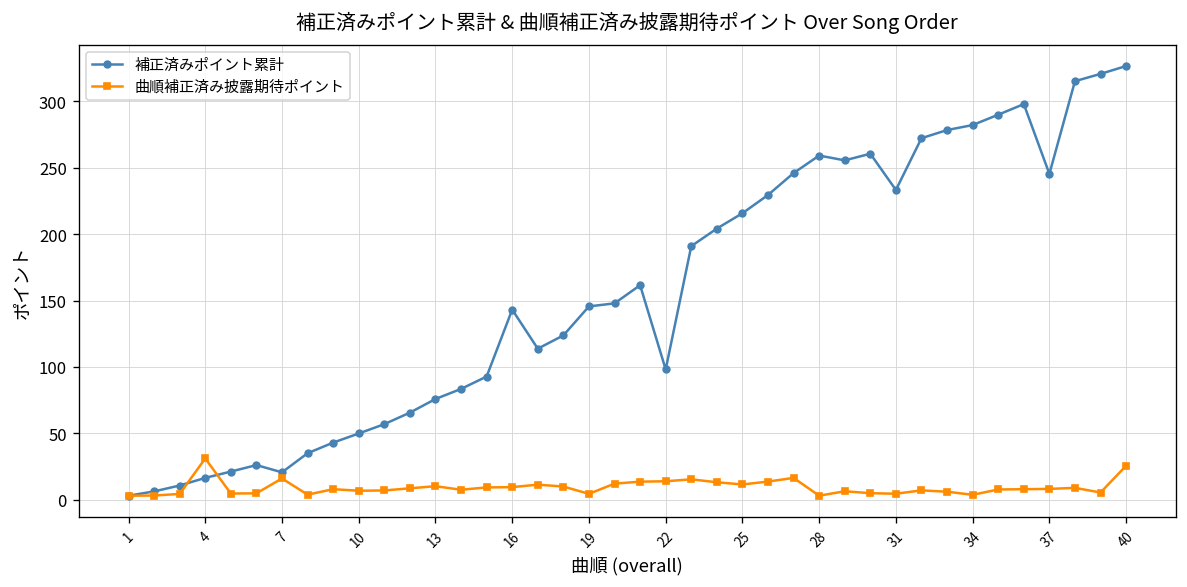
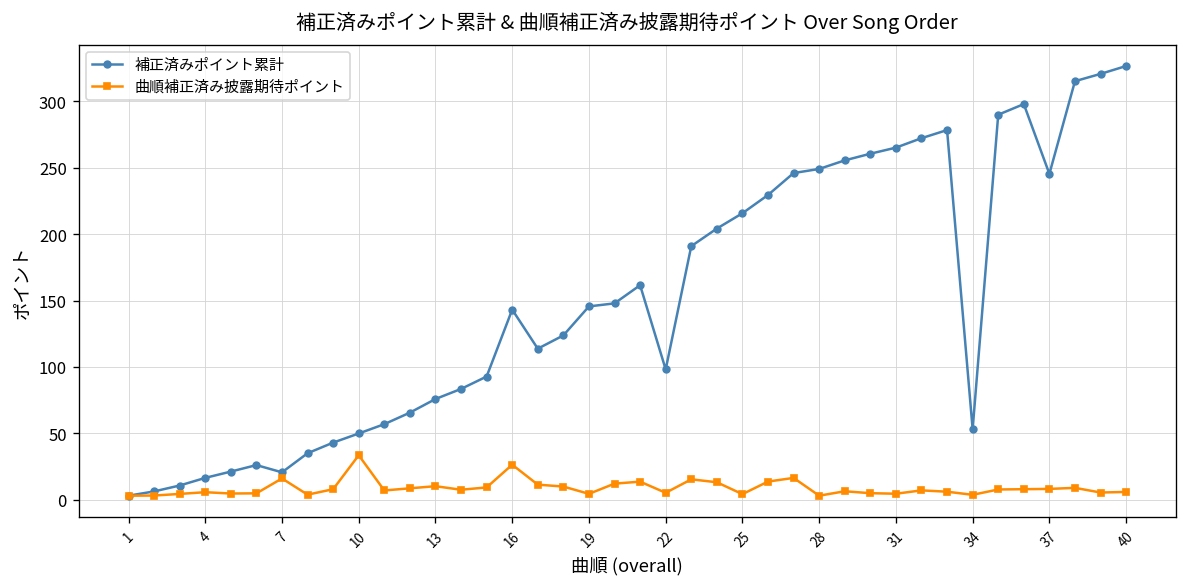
  {
    "補正済みポイント累計": {
      "4": 17,
      "7": 21,
      "10": 50,
      "13": 76,
      "16": 143,
      "19": 146,
      "22": 98,
      "25": 216,
-     "28": 259,
-     "31": 233,
-     "34": 282,
+     "28": 249,
+     "31": 265,
+     "34": 53,
      "37": 245,
      "40": 327
    },
    "曲順補正済み披露期待ポイント": {
-     "4": 31,
+     "4": 6,
      "7": 16,
-     "10": 7,
+     "10": 34,
      "13": 10,
-     "16": 10,
+     "16": 26,
      "19": 5,
-     "22": 14,
-     "25": 12,
+     "22": 5,
+     "25": 4,
      "28": 3,
      "31": 5,
      "34": 4,
      "37": 8,
-     "40": 26
+     "40": 6
    }
  }
